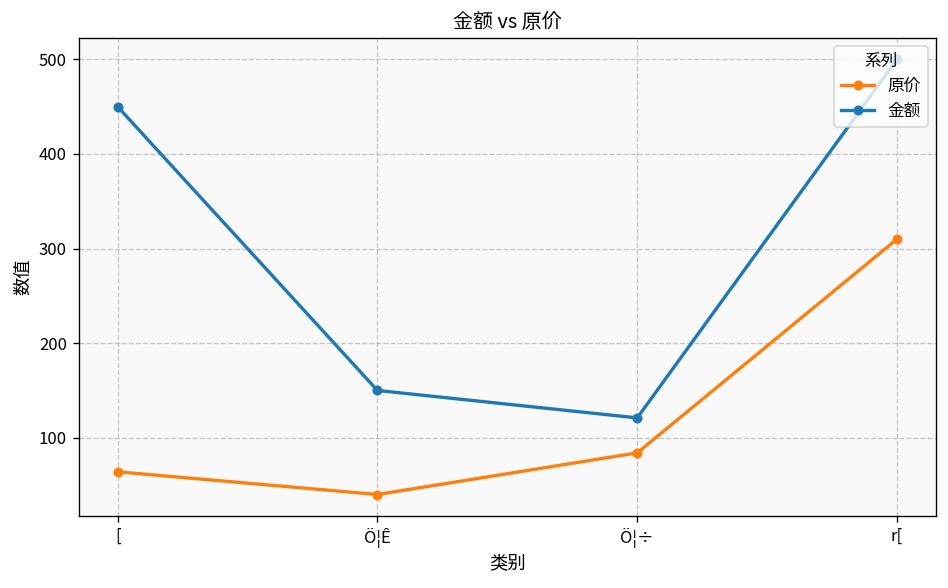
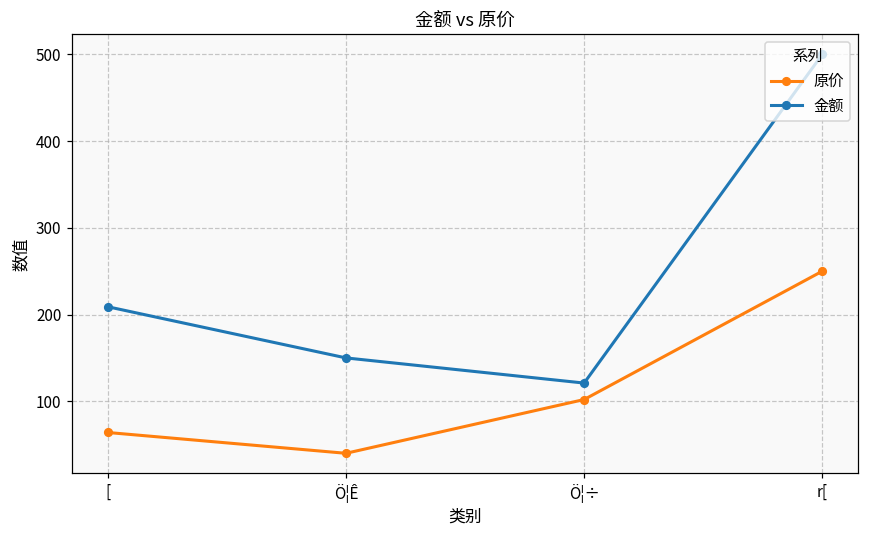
  {
    "原价": {
      "[": 60,
      "Ö¦Ê": 40,
-     "Ö¦÷": 80,
-     "r[": 310
+     "Ö¦÷": 100,
+     "r[": 250
    },
    "金额": {
-     "[": 450,
+     "[": 210,
      "Ö¦Ê": 150,
      "Ö¦÷": 120
    }
  }
